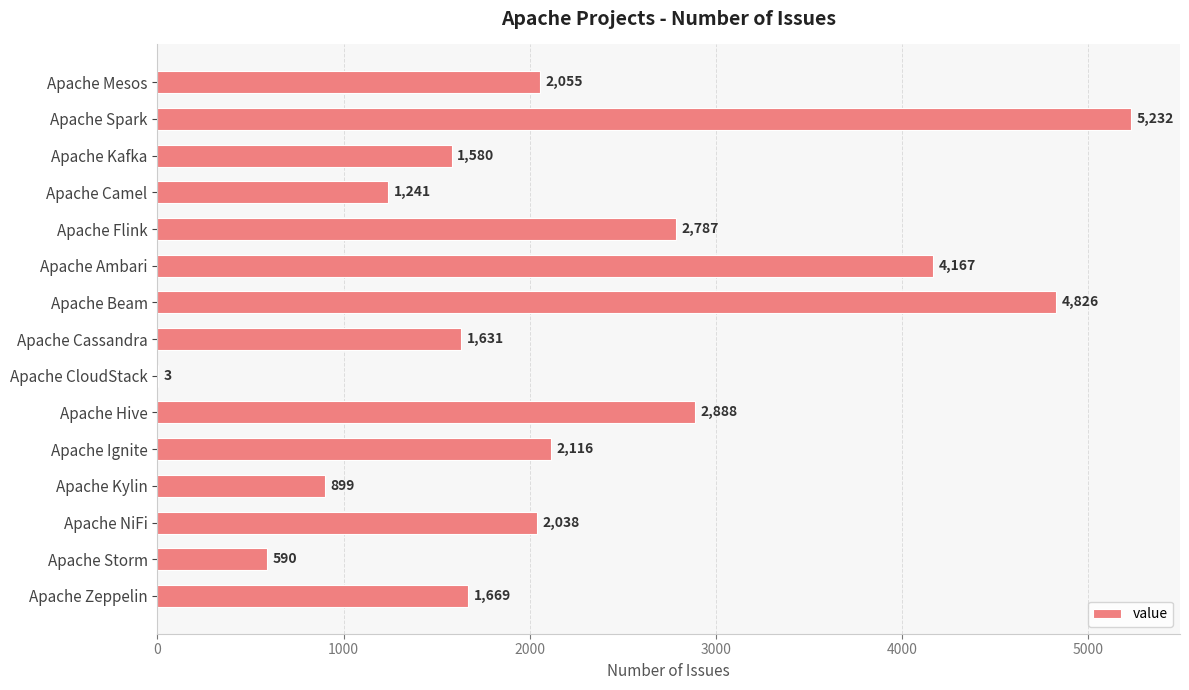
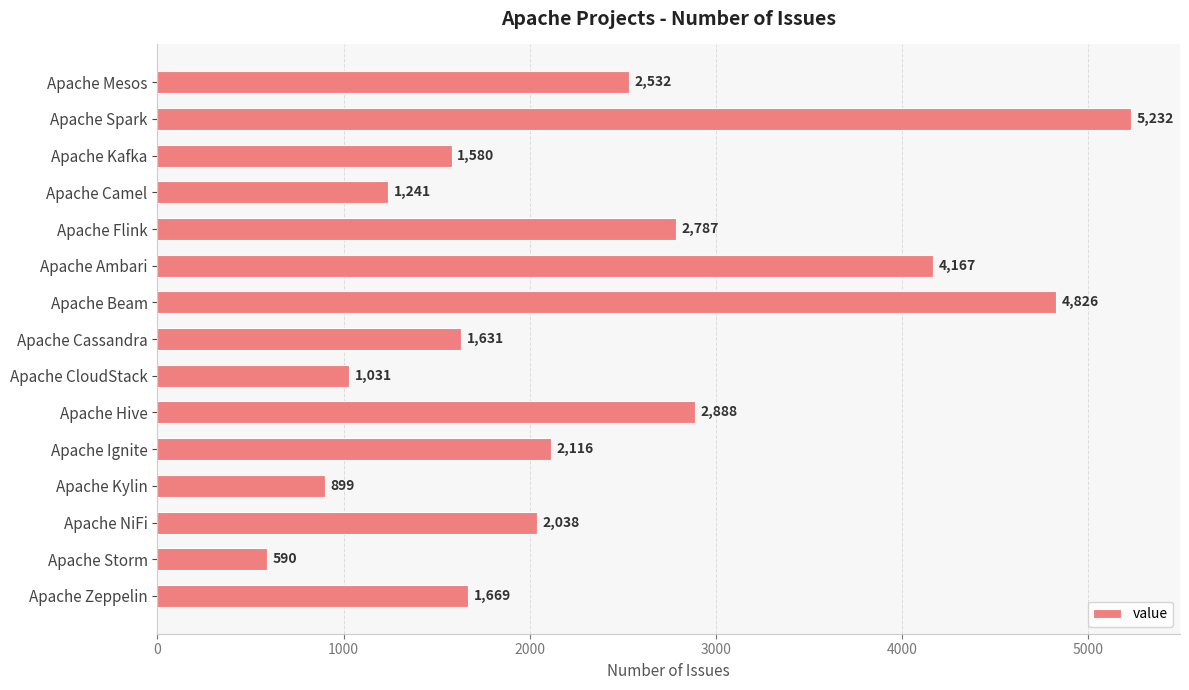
  {
-   "Apache Mesos": "2,055",
+   "Apache Mesos": "2,532",
    "Apache Spark": "5,232",
    "Apache Kafka": "1,580",
    "Apache Camel": "1,241",
    "Apache Flink": "2,787",
    "Apache Ambari": "4,167",
    "Apache Beam": "4,826",
    "Apache Cassandra": "1,631",
-   "Apache CloudStack": "3",
+   "Apache CloudStack": "1,031",
    "Apache Hive": "2,888",
    "Apache Ignite": "2,116",
    "Apache Kylin": "899",
    "Apache NiFi": "2,038",
    "Apache Storm": "590",
    "Apache Zeppelin": "1,669"
  }
